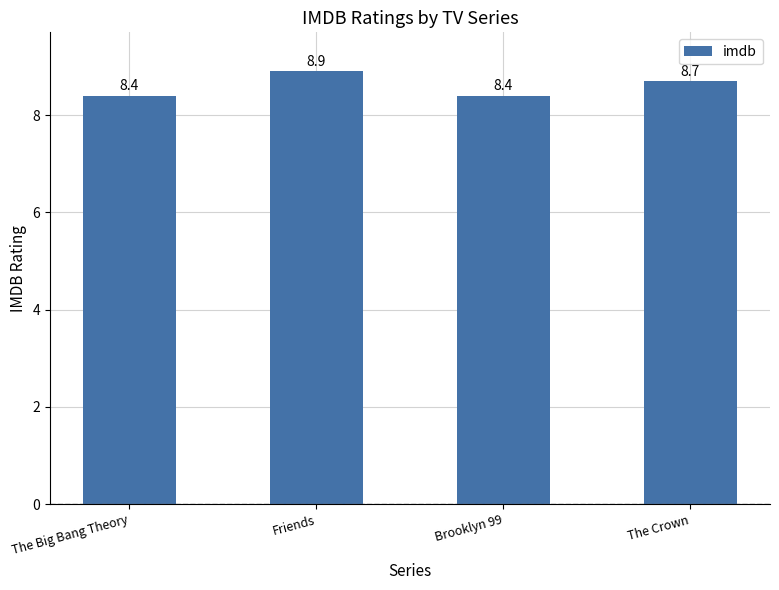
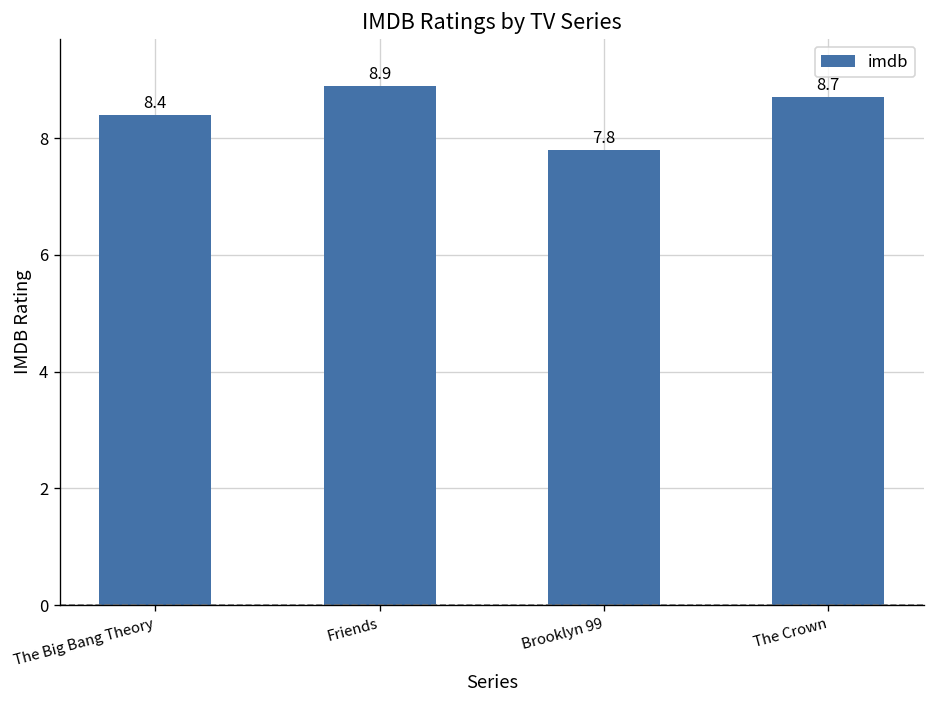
  {
    "The Big Bang Theory": 8.4,
    "Friends": 8.9,
-   "Brooklyn 99": 8.4,
+   "Brooklyn 99": 7.8,
    "The Crown": 8.7
  }
